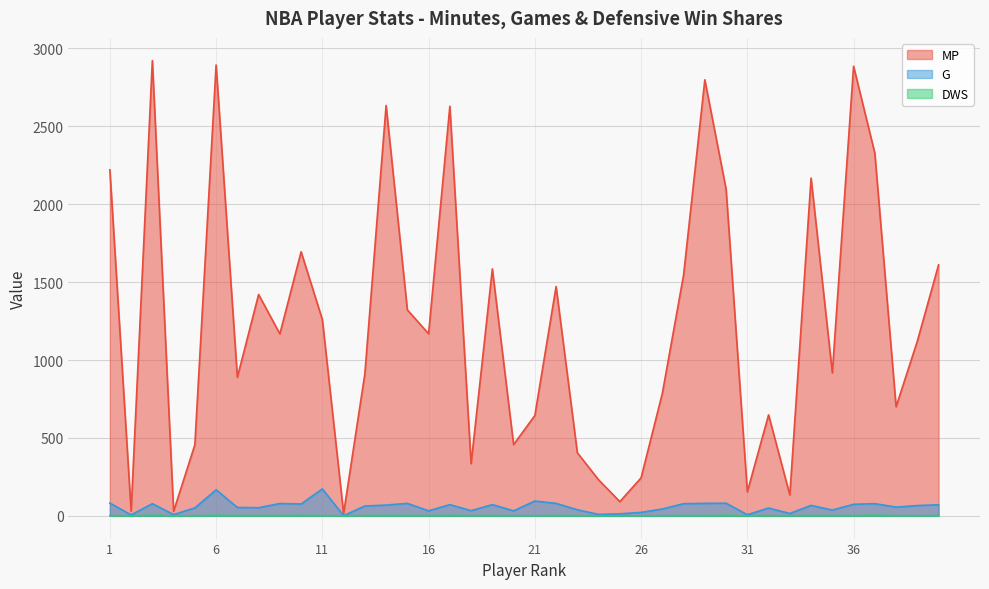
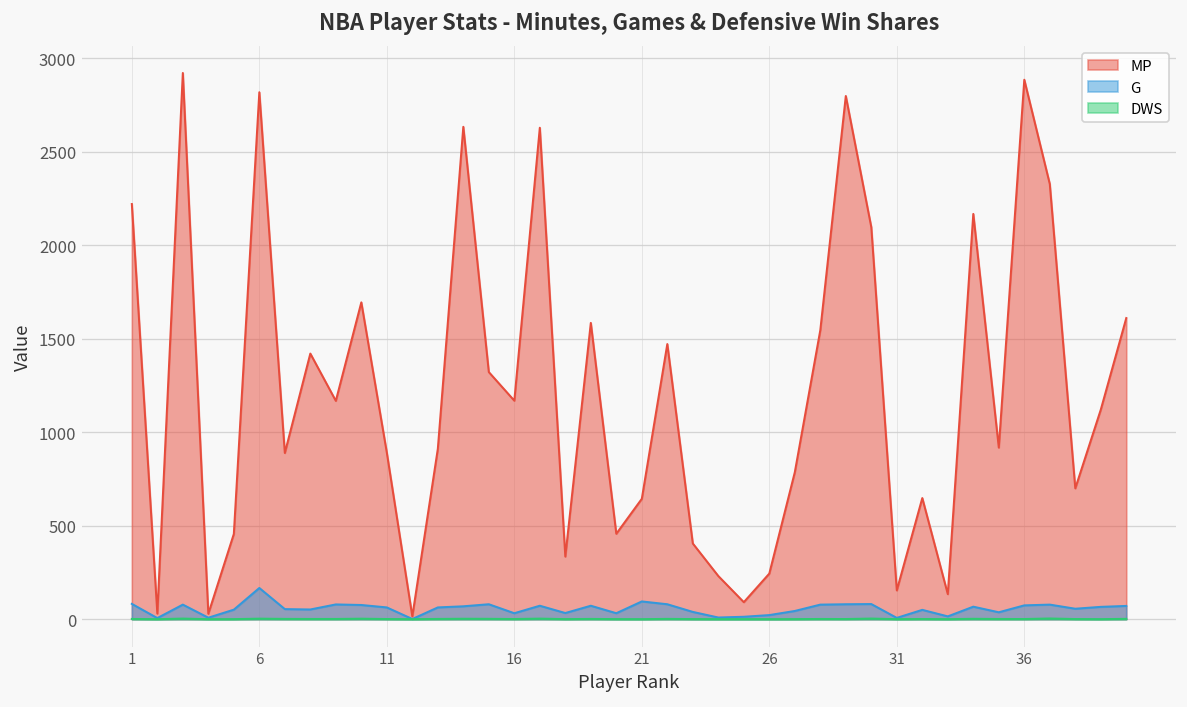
  {
    "MP": {
      "1": 2220,
-     "6": 2890,
-     "11": 1260,
+     "6": 2820,
+     "11": 890,
      "16": 1170,
      "21": 640,
      "26": 240,
      "31": 150,
      "36": 2890
    },
    "G": {
      "1": 80,
      "6": 170,
-     "11": 170,
+     "11": 60,
      "16": 30,
      "21": 100,
      "26": 20,
      "36": 70
    },
    "DWS": {
      "1": 0,
      "6": 0,
      "11": 0,
      "16": 0,
      "21": 0,
      "26": 0,
      "36": 0
    }
  }
